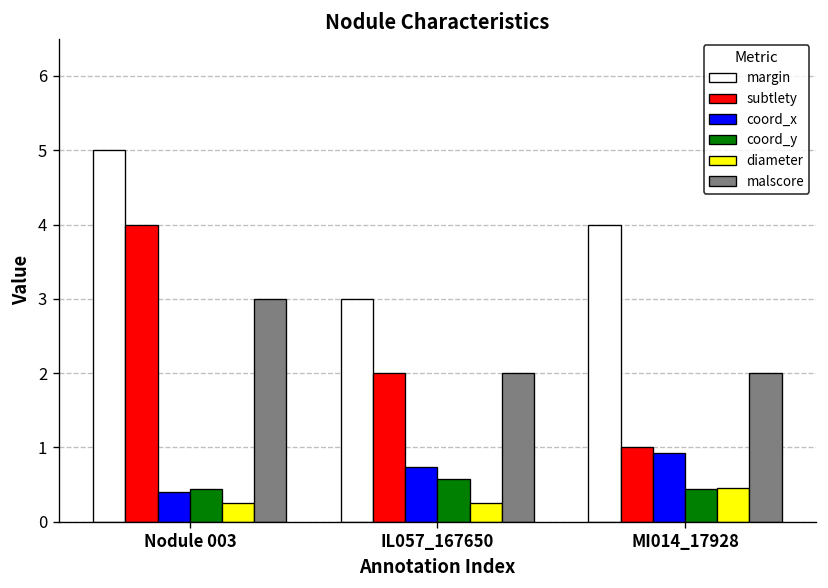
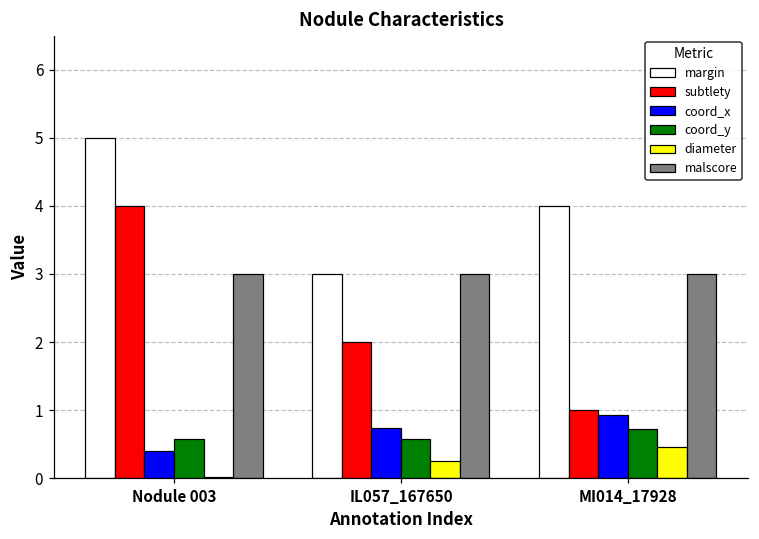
  {
    "margin": {
      "Nodule 003": 5.0,
      "IL057_167650": 3.0,
      "MI014_17928": 4.0
    },
    "subtlety": {
      "Nodule 003": 4.0,
      "IL057_167650": 2.0,
      "MI014_17928": 1.0
    },
    "coord_x": {
      "Nodule 003": 0.4,
      "IL057_167650": 0.7,
      "MI014_17928": 0.9
    },
    "coord_y": {
-     "Nodule 003": 0.4,
+     "Nodule 003": 0.6,
      "IL057_167650": 0.6,
-     "MI014_17928": 0.4
+     "MI014_17928": 0.7
    },
    "diameter": {
-     "Nodule 003": 0.2,
+     "Nodule 003": 0.0,
      "IL057_167650": 0.3,
      "MI014_17928": 0.5
    },
    "malscore": {
      "Nodule 003": 3,
-     "IL057_167650": 2,
-     "MI014_17928": 2
+     "IL057_167650": 3,
+     "MI014_17928": 3
    }
  }
